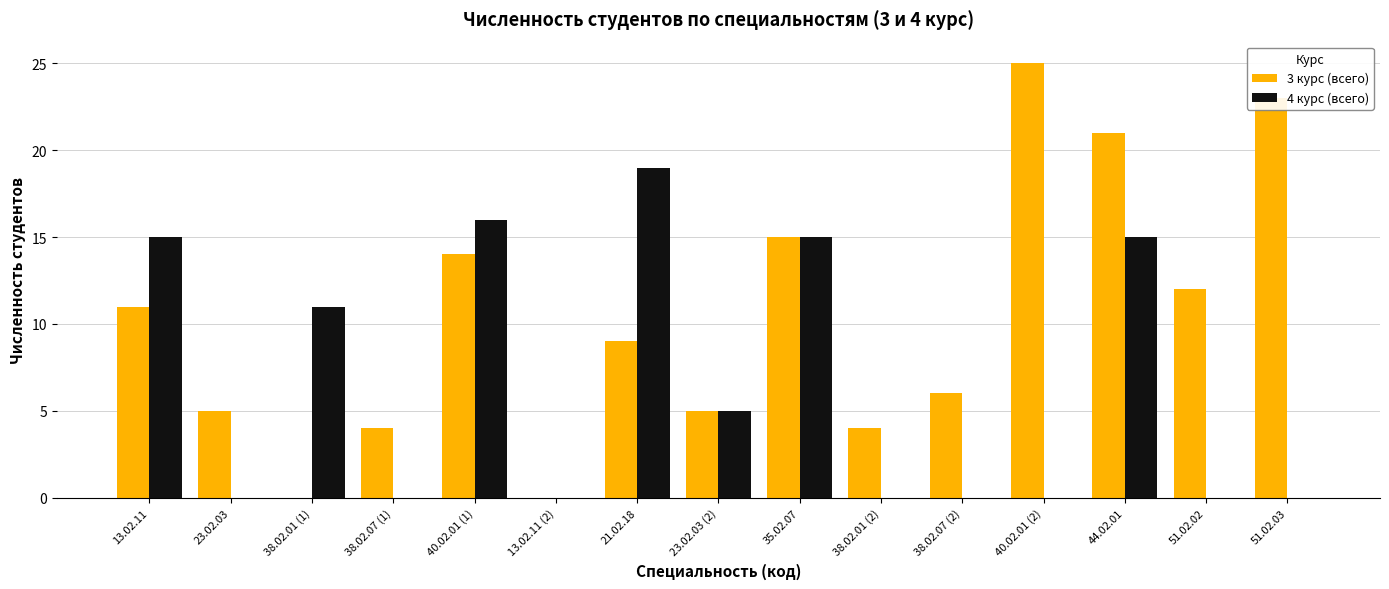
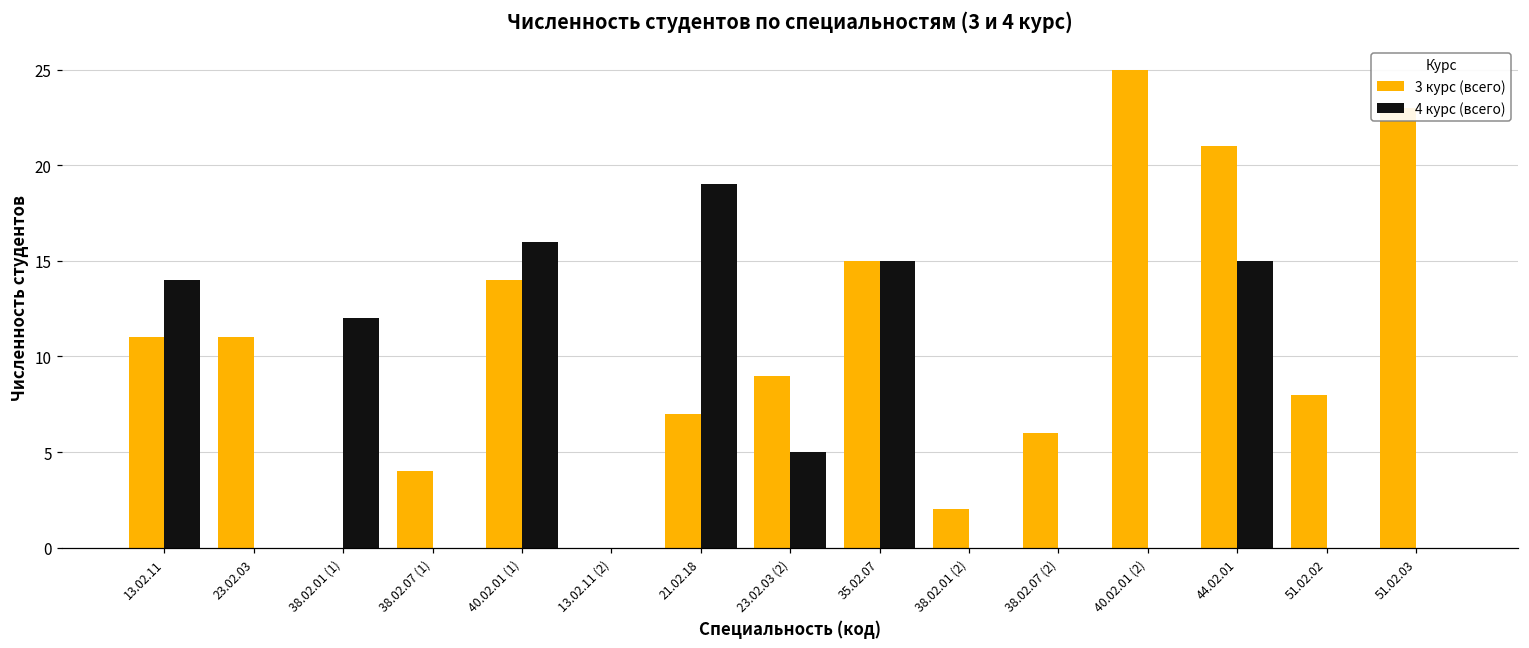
  {
    "3 курс (всего)": {
      "13.02.11": 11,
-     "23.02.03": 5,
+     "23.02.03": 11,
      "38.02.01 (1)": 0,
      "38.02.07 (1)": 4,
      "40.02.01 (1)": 14,
      "13.02.11 (2)": 0,
-     "21.02.18": 9,
-     "23.02.03 (2)": 5,
+     "21.02.18": 7,
+     "23.02.03 (2)": 9,
      "35.02.07": 15,
-     "38.02.01 (2)": 4,
+     "38.02.01 (2)": 2,
      "38.02.07 (2)": 6,
      "40.02.01 (2)": 25,
      "44.02.01": 21,
-     "51.02.02": 12
+     "51.02.02": 8
    },
    "4 курс (всего)": {
-     "13.02.11": 15,
+     "13.02.11": 14,
      "23.02.03": 0,
-     "38.02.01 (1)": 11,
+     "38.02.01 (1)": 12,
      "38.02.07 (1)": 0,
      "40.02.01 (1)": 16,
      "13.02.11 (2)": 0,
      "21.02.18": 19,
      "23.02.03 (2)": 5,
      "35.02.07": 15,
      "38.02.01 (2)": 0,
      "38.02.07 (2)": 0,
      "40.02.01 (2)": 0,
      "44.02.01": 15,
      "51.02.02": 0,
      "51.02.03": 0
    }
  }
